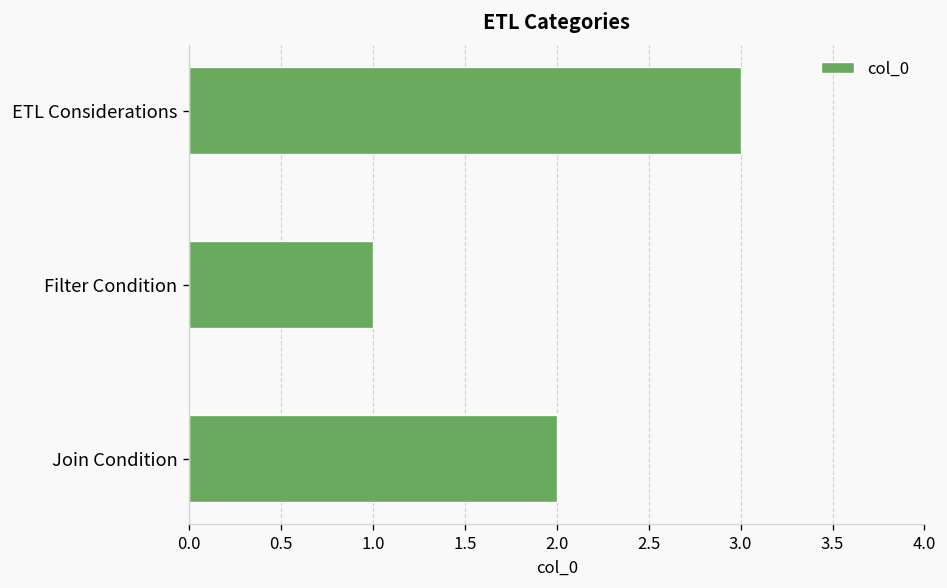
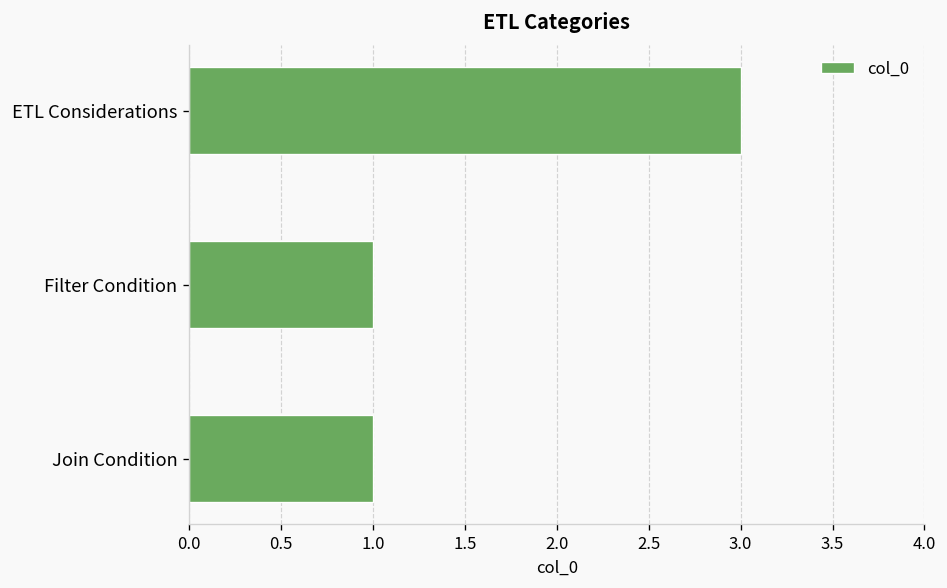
  {
    "ETL Considerations": 3,
    "Filter Condition": 1,
-   "Join Condition": 2
+   "Join Condition": 1
  }
